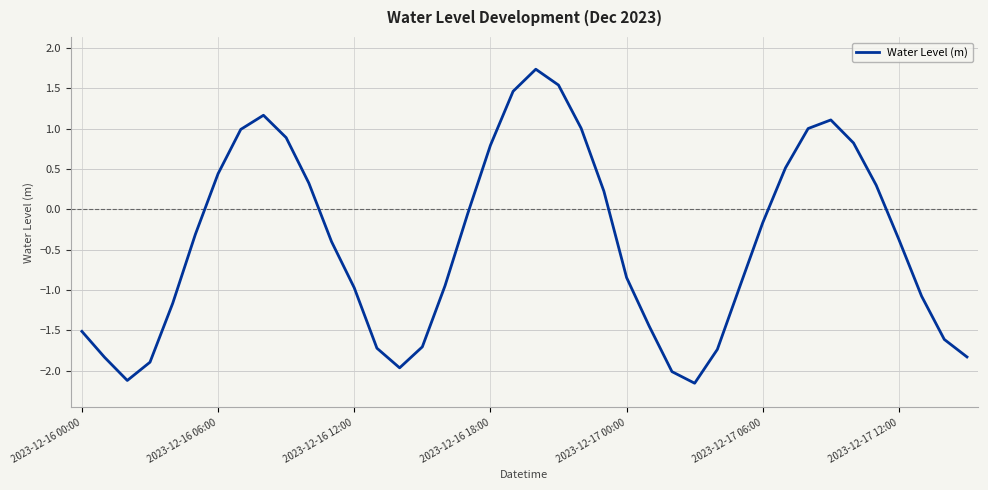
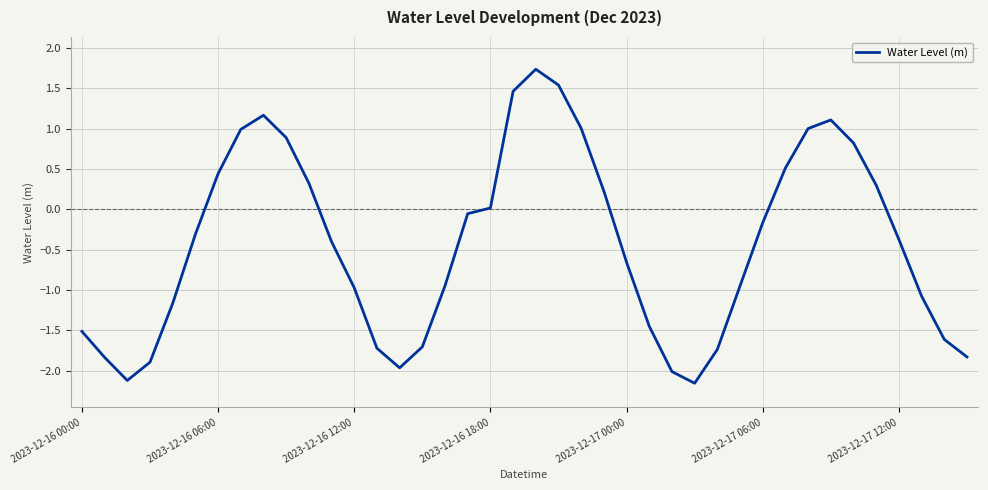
  {
    "2023-12-16 00:00": -1.5,
    "2023-12-16 06:00": 0.4,
    "2023-12-16 12:00": -1.0,
-   "2023-12-16 18:00": 0.8,
-   "2023-12-17 00:00": -0.8,
+   "2023-12-16 18:00": 0.0,
+   "2023-12-17 00:00": -0.7,
    "2023-12-17 06:00": -0.2,
    "2023-12-17 12:00": -0.4
  }
